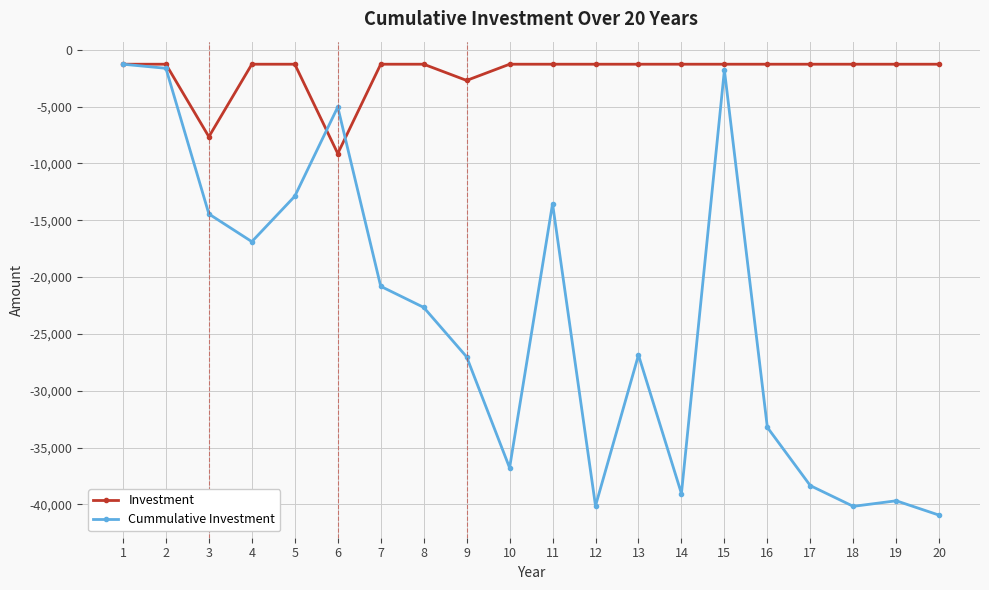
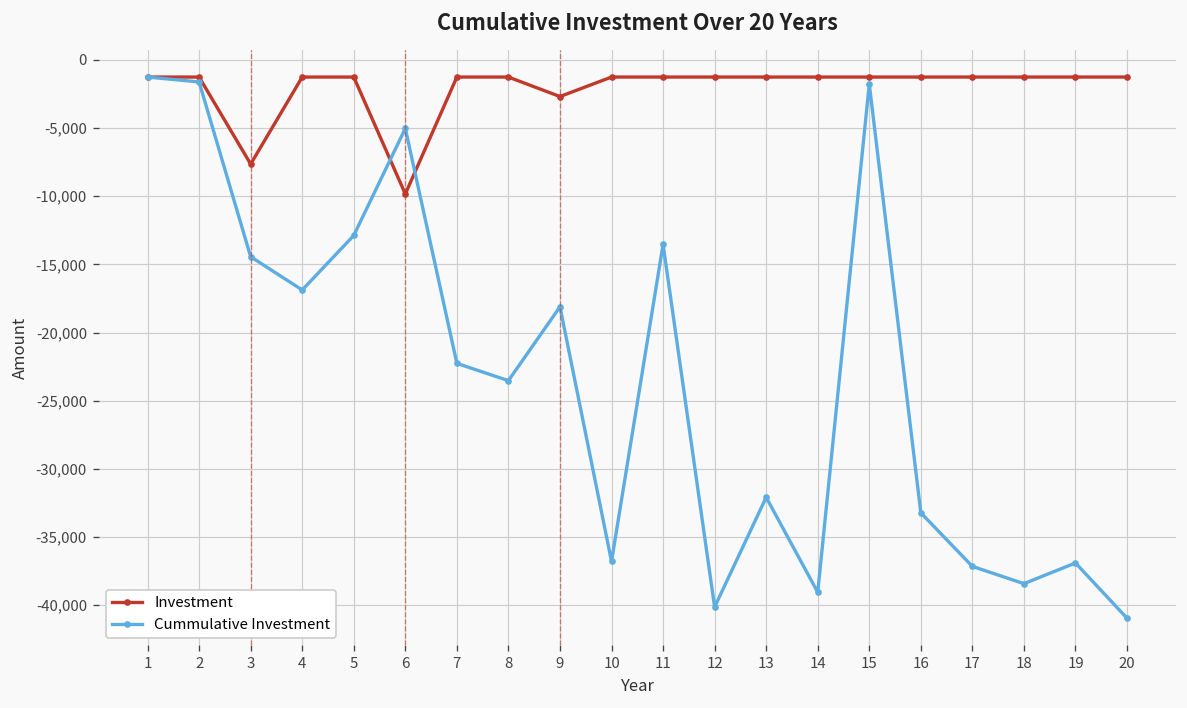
  {
    "Investment": {
      "2": "-1,300",
      "3": "-7,600",
      "4": "-1,300",
      "5": "-1,300",
-     "6": "-9,100",
+     "6": "-9,800",
      "7": "-1,300",
      "8": "-1,300",
      "9": "-2,700",
      "10": "-1,300",
      "11": "-1,300",
      "12": "-1,300",
      "13": "-1,300",
      "14": "-1,300",
      "15": "-1,300",
      "16": "-1,300",
      "17": "-1,300",
      "18": "-1,300",
      "19": "-1,300",
      "20": "-1,300"
    },
    "Cummulative Investment": {
      "2": "-1,600",
      "3": "-14,400",
      "4": "-16,900",
      "5": "-12,900",
      "6": "-5,000",
-     "7": "-20,800",
-     "8": "-22,700",
-     "9": "-27,000",
+     "7": "-22,300",
+     "8": "-23,500",
+     "9": "-18,100",
      "10": "-36,800",
      "11": "-13,500",
      "12": "-40,100",
-     "13": "-26,900",
+     "13": "-32,100",
      "14": "-39,000",
      "15": "-1,800",
      "16": "-33,200",
-     "17": "-38,300",
-     "18": "-40,200",
-     "19": "-39,700",
+     "17": "-37,100",
+     "18": "-38,400",
+     "19": "-36,900",
      "20": "-40,900"
    }
  }
